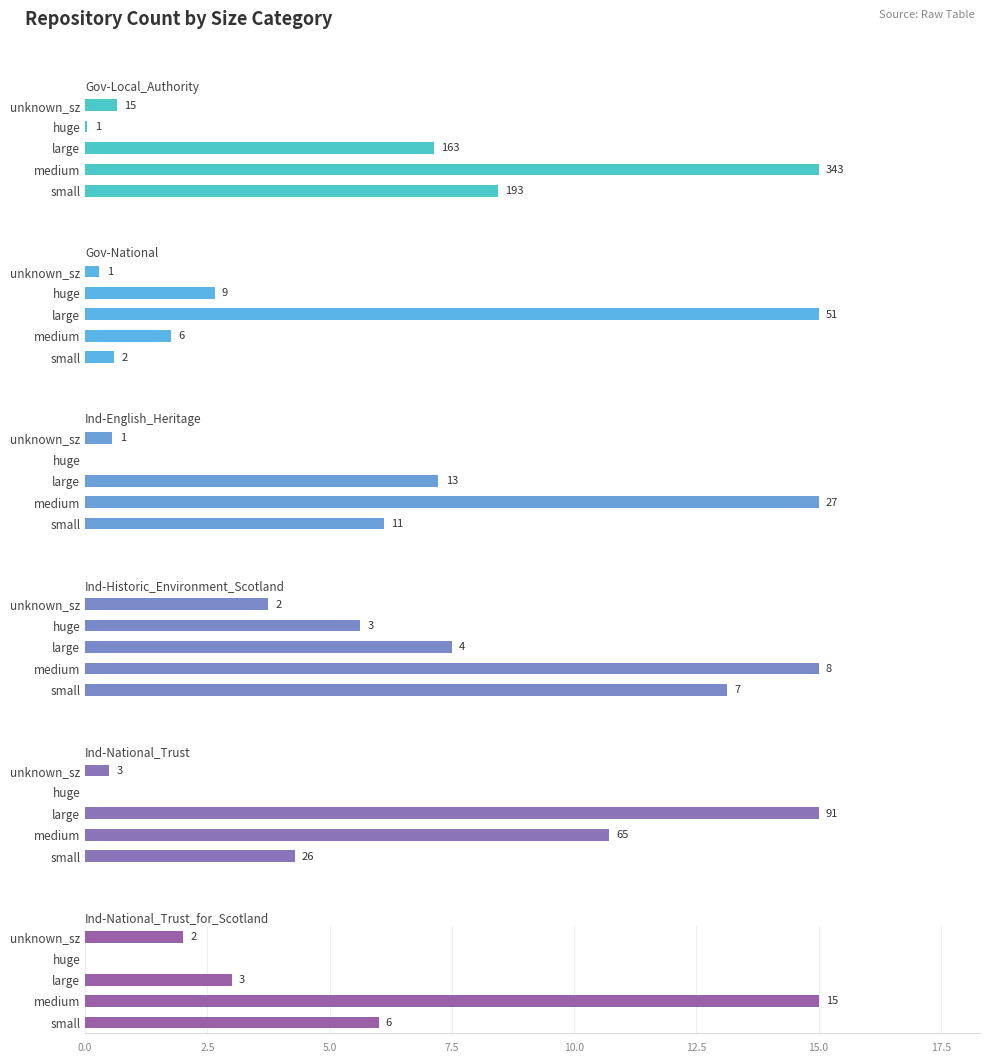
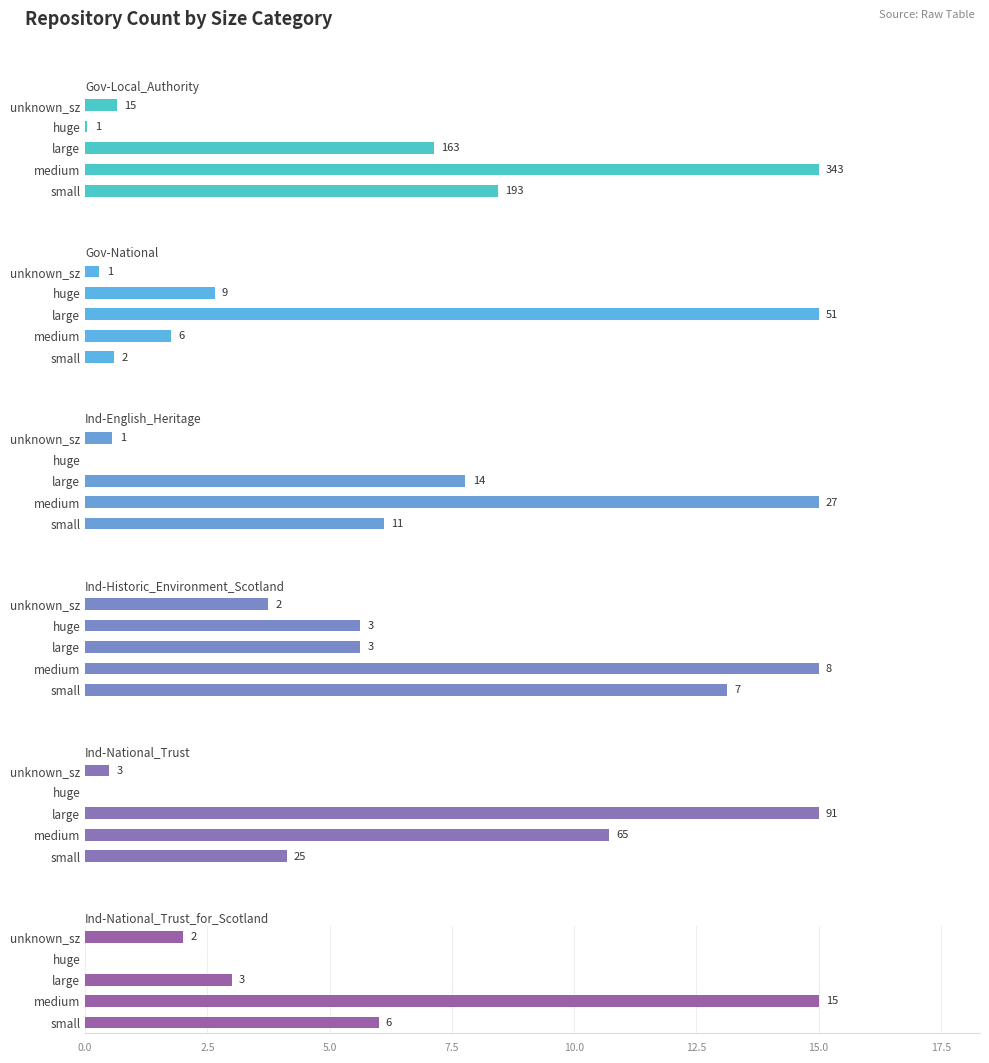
  {
    "Gov-Local_Authority": {
      "unknown_sz": 15,
      "huge": 1,
      "large": 163,
      "medium": 343,
      "small": 193
    },
    "Gov-National": {
      "unknown_sz": 1,
      "huge": 9,
      "large": 51,
      "medium": 6,
      "small": 2
    },
    "Ind-English_Heritage": {
      "unknown_sz": 1,
-     "large": 13,
+     "large": 14,
      "medium": 27,
      "small": 11
    },
    "Ind-Historic_Environment_Scotland": {
      "unknown_sz": 2,
      "huge": 3,
-     "large": 4,
+     "large": 3,
      "medium": 8,
      "small": 7
    },
    "Ind-National_Trust": {
      "unknown_sz": 3,
      "large": 91,
      "medium": 65,
-     "small": 26
+     "small": 25
    },
    "Ind-National_Trust_for_Scotland": {
      "unknown_sz": 2,
      "large": 3,
      "medium": 15,
      "small": 6
    }
  }
